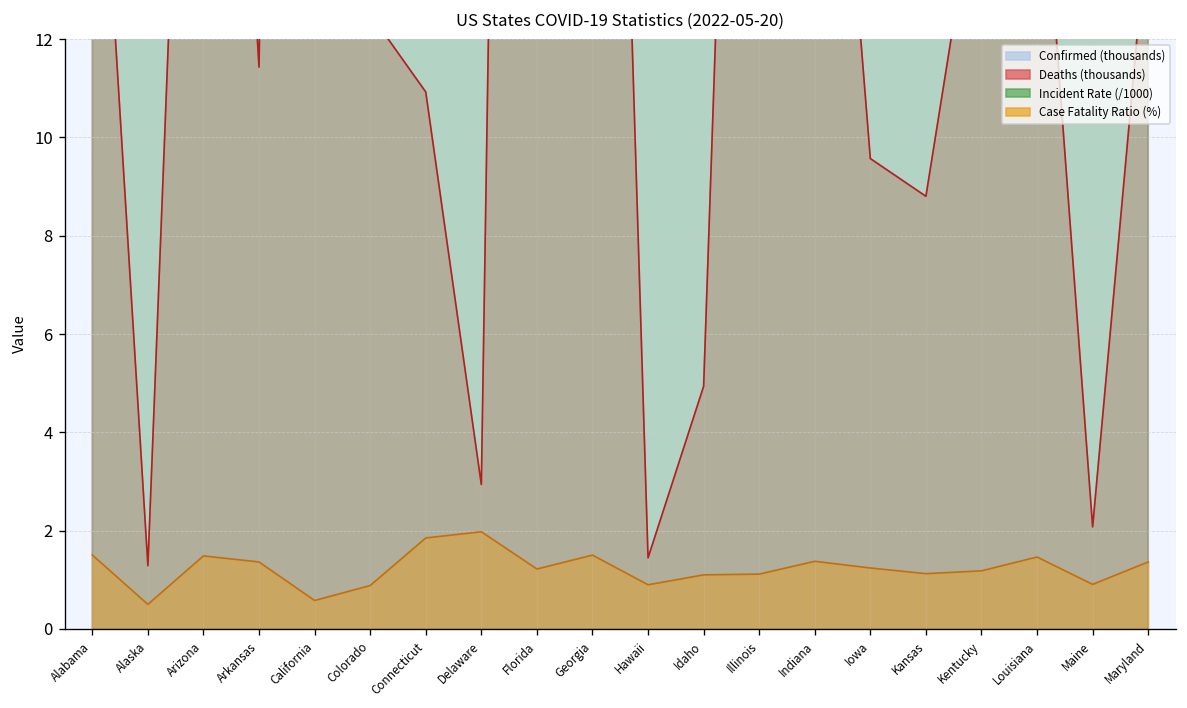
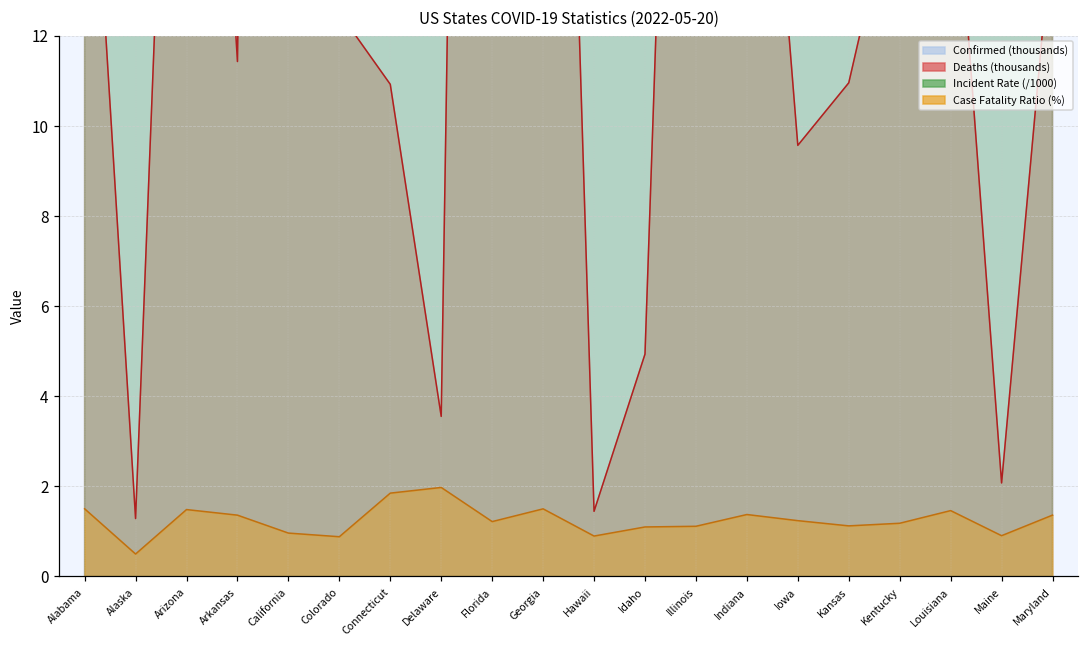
  {
    "Deaths (thousands)": {
      "Alaska": 1.3,
      "Arkansas": 11.4,
      "Connecticut": 10.9,
-     "Delaware": 2.9,
+     "Delaware": 3.6,
      "Hawaii": 1.4,
      "Idaho": 4.9,
      "Iowa": 9.6,
-     "Kansas": 8.8,
+     "Kansas": 11.0,
      "Maine": 2.1
    },
    "Case Fatality Ratio (%)": {
      "Alabama": 1.5,
      "Alaska": 0.5,
      "Arizona": 1.5,
      "Arkansas": 1.4,
-     "California": 0.6,
+     "California": 1.0,
      "Colorado": 0.9,
      "Connecticut": 1.9,
      "Delaware": 2.0,
      "Florida": 1.2,
      "Georgia": 1.5,
      "Hawaii": 0.9,
      "Idaho": 1.1,
      "Illinois": 1.1,
      "Indiana": 1.4,
      "Iowa": 1.2,
      "Kansas": 1.1,
      "Kentucky": 1.2,
      "Louisiana": 1.5,
      "Maine": 0.9,
      "Maryland": 1.4
    }
  }
